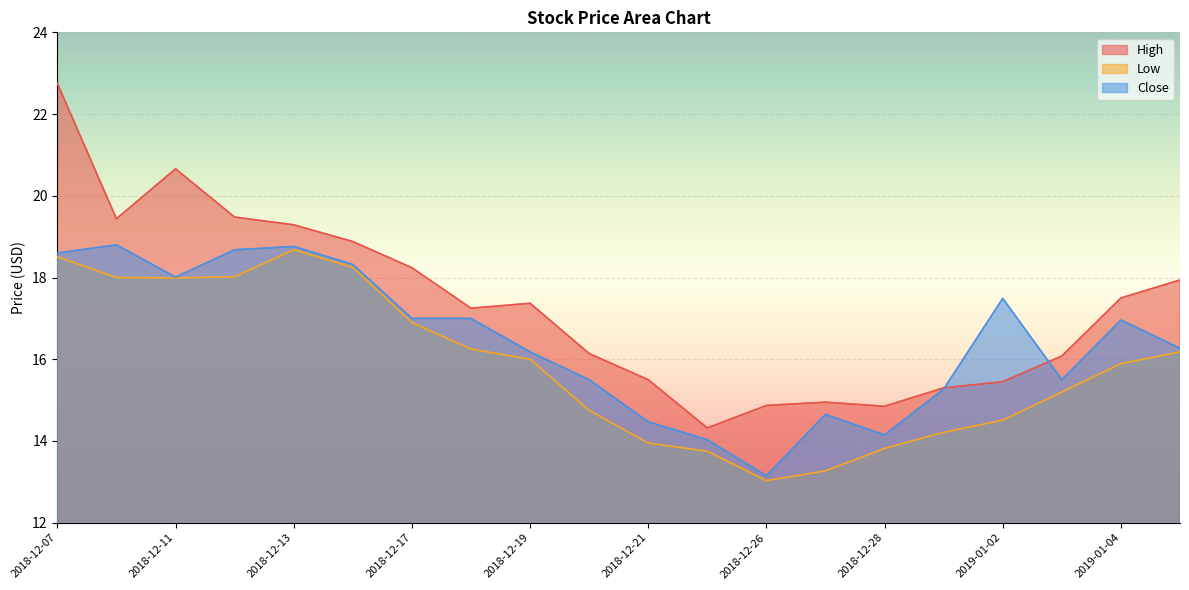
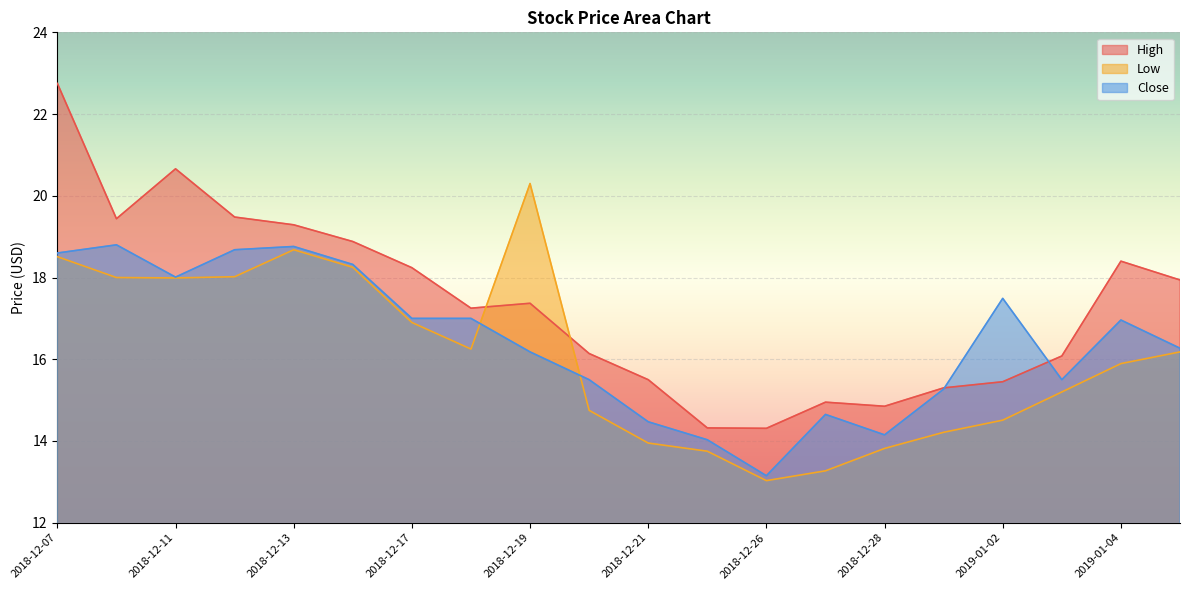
  {
    "High": {
      "2018-12-07": 22.8,
      "2018-12-11": 20.7,
      "2018-12-13": 19.3,
      "2018-12-17": 18.2,
      "2018-12-19": 17.4,
      "2018-12-21": 15.5,
-     "2018-12-26": 14.9,
+     "2018-12-26": 14.3,
      "2018-12-28": 14.9,
      "2019-01-02": 15.5,
-     "2019-01-04": 17.5
+     "2019-01-04": 18.4
    },
    "Low": {
      "2018-12-07": 18.5,
      "2018-12-13": 18.7,
      "2018-12-17": 16.9,
-     "2018-12-19": 16.0,
+     "2018-12-19": 20.3,
      "2018-12-21": 14.0,
      "2018-12-26": 13.0,
      "2018-12-28": 13.8,
      "2019-01-02": 14.5,
      "2019-01-04": 15.9
    },
    "Close": {
      "2018-12-07": 18.6,
      "2018-12-13": 18.8,
      "2018-12-17": 17.0,
      "2018-12-19": 16.2,
      "2018-12-21": 14.5,
      "2018-12-26": 13.2,
      "2018-12-28": 14.2,
      "2019-01-02": 17.5,
      "2019-01-04": 17.0
    }
  }
